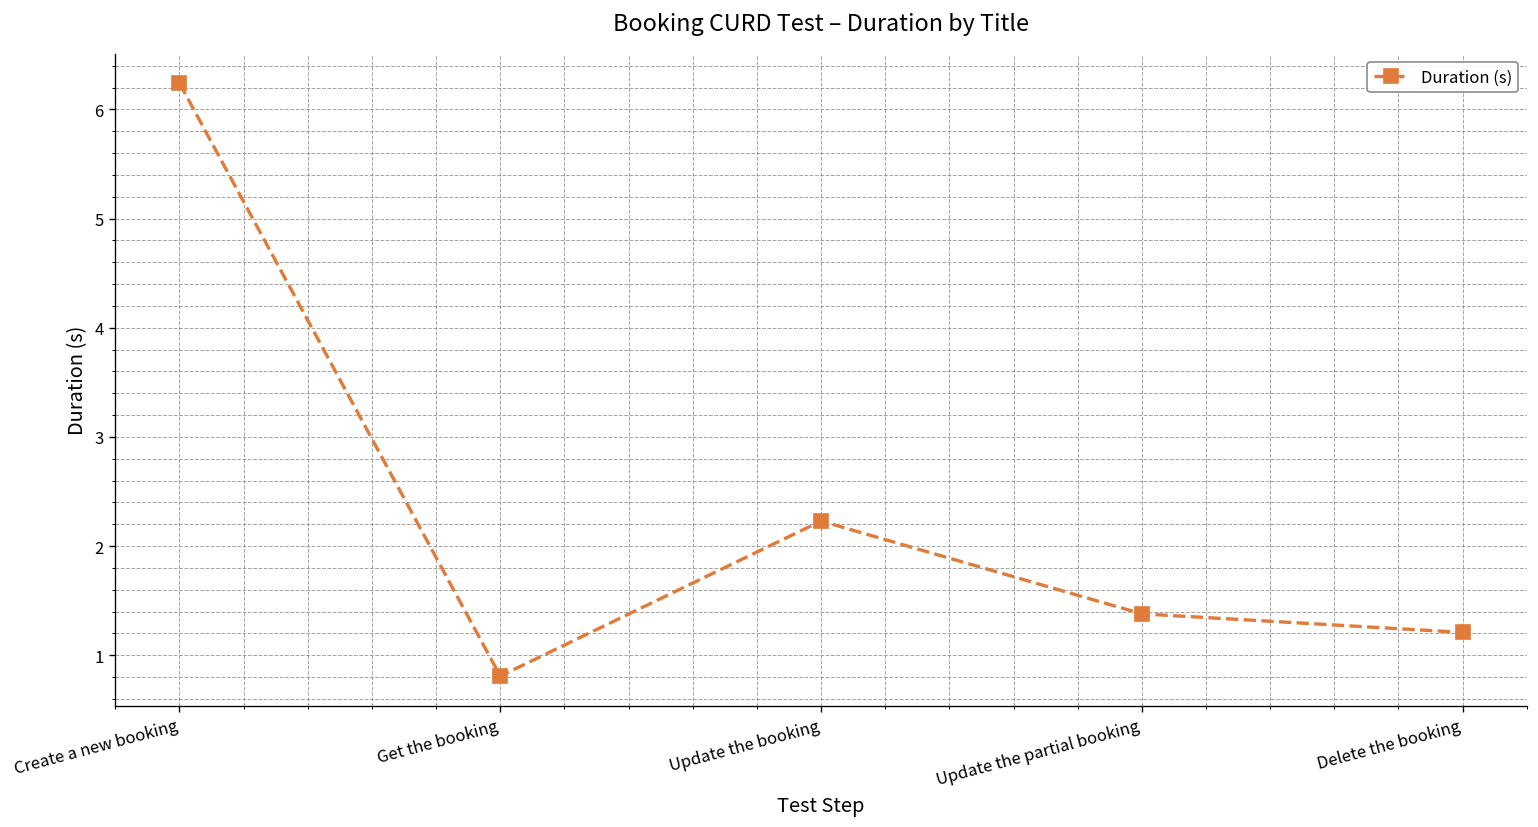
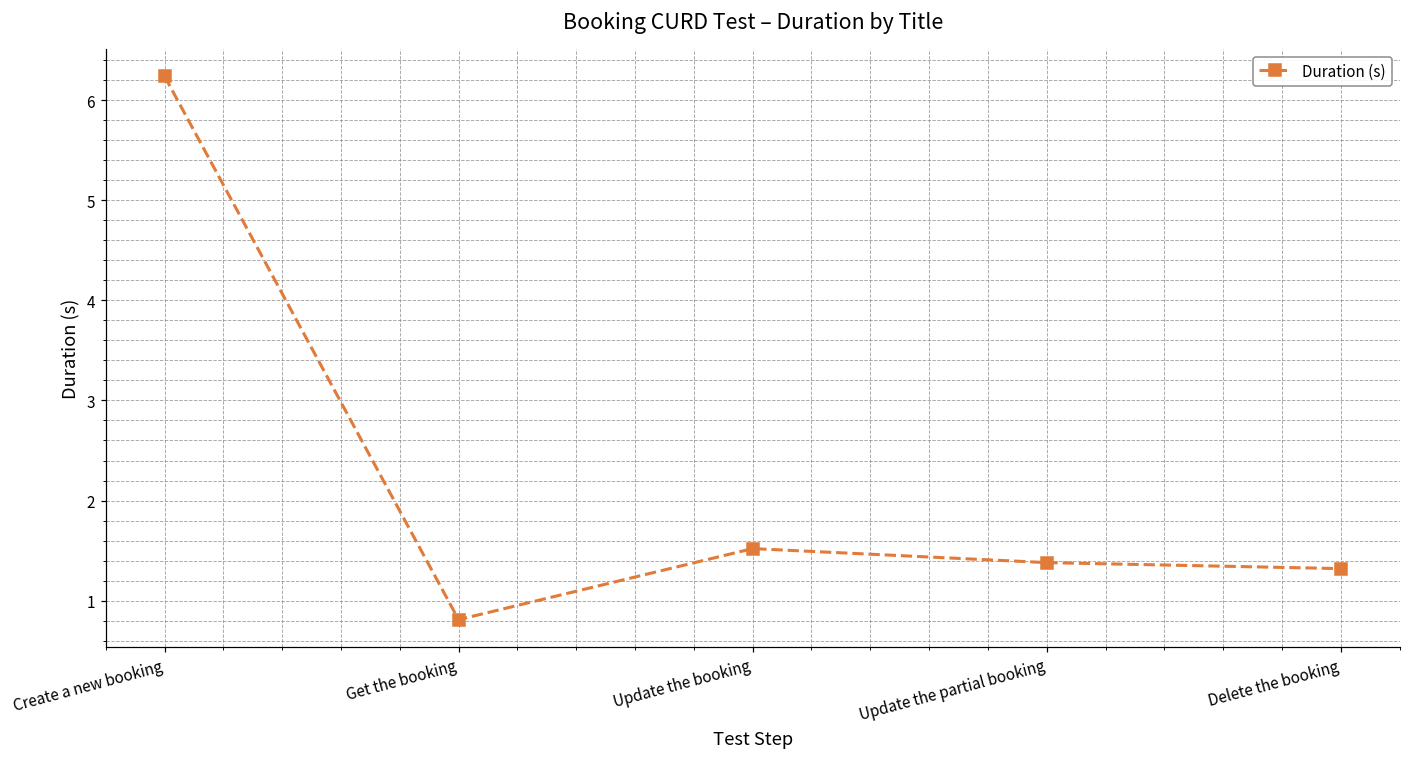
  {
    "Create a new booking": 6.2,
    "Get the booking": 0.8,
-   "Update the booking": 2.2,
+   "Update the booking": 1.5,
    "Update the partial booking": 1.4,
-   "Delete the booking": 1.2
+   "Delete the booking": 1.3
  }
